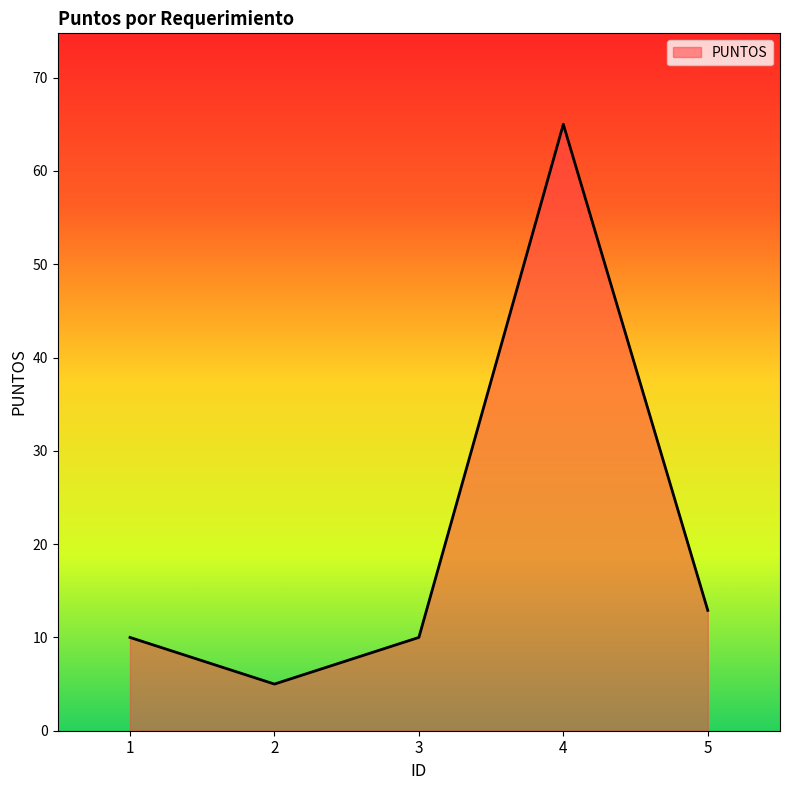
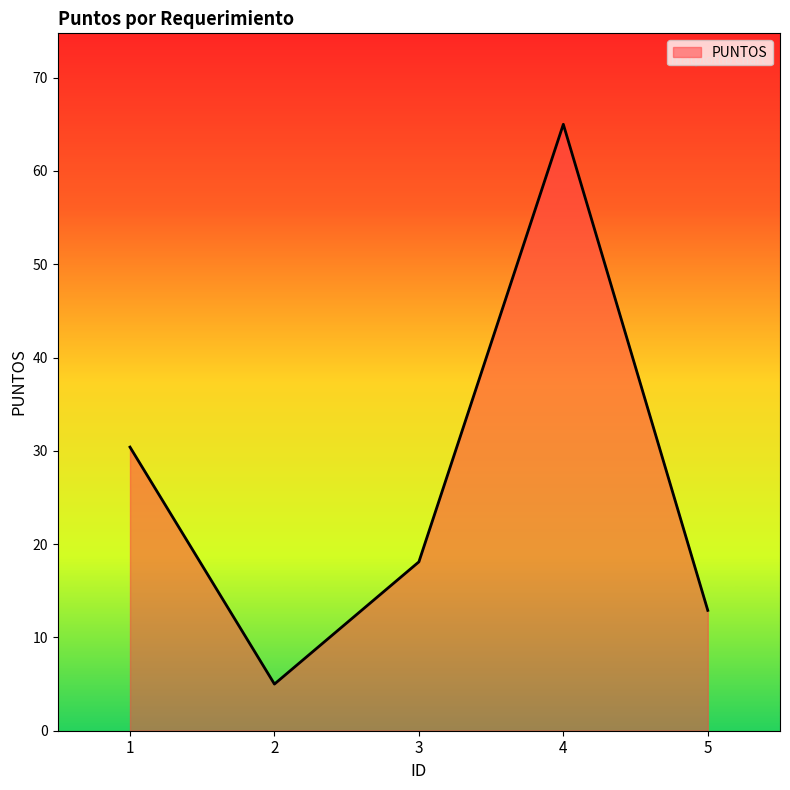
  {
-   "1": 10,
+   "1": 30,
    "2": 5,
-   "3": 10,
+   "3": 18,
    "4": 65,
    "5": 13
  }
